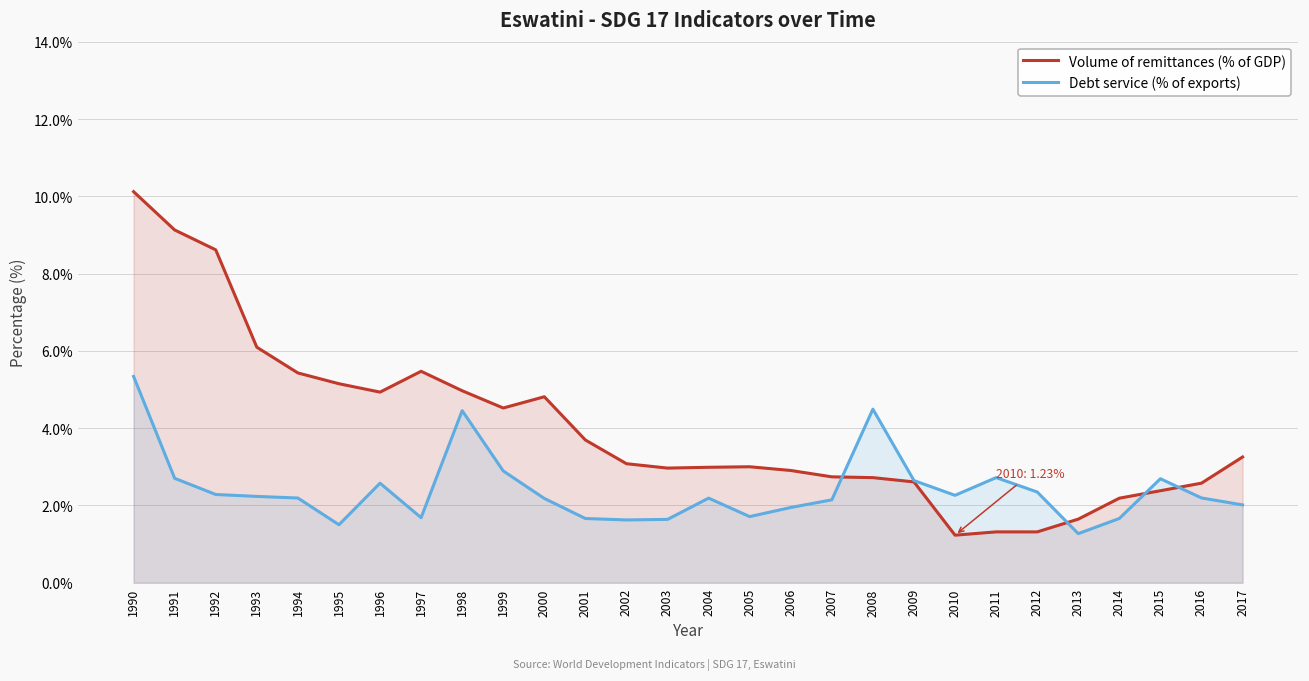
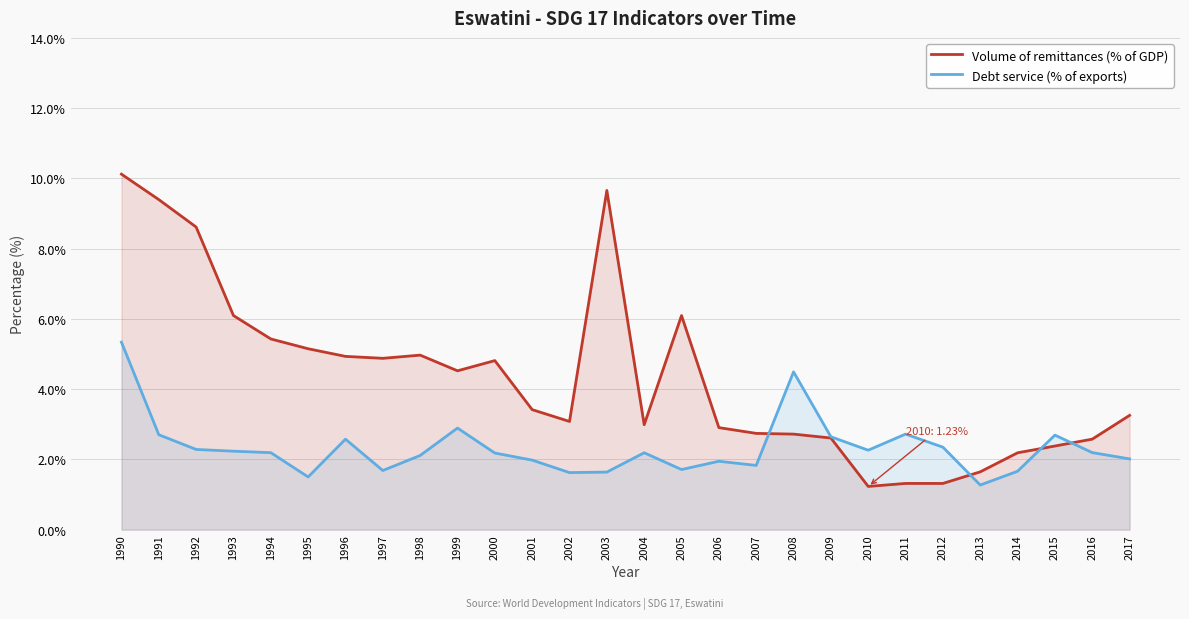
  {
    "Volume of remittances (% of GDP)": {
      "1990": "10.1%",
-     "1991": "9.1%",
+     "1991": "9.4%",
      "1992": "8.6%",
      "1993": "6.1%",
      "1994": "5.4%",
      "1995": "5.2%",
      "1996": "4.9%",
-     "1997": "5.5%",
+     "1997": "4.9%",
      "1998": "5.0%",
      "1999": "4.5%",
      "2000": "4.8%",
-     "2001": "3.7%",
+     "2001": "3.4%",
      "2002": "3.1%",
-     "2003": "3.0%",
+     "2003": "9.7%",
      "2004": "3.0%",
-     "2005": "3.0%",
+     "2005": "6.1%",
      "2006": "2.9%",
      "2007": "2.7%",
      "2008": "2.7%",
      "2010": "1.2%",
      "2013": "1.6%",
      "2014": "2.2%",
      "2015": "2.4%",
      "2016": "2.6%",
      "2017": "3.3%"
    },
    "Debt service (% of exports)": {
      "1990": "5.3%",
      "1991": "2.7%",
      "1992": "2.3%",
      "1993": "2.2%",
      "1994": "2.2%",
      "1995": "1.5%",
      "1996": "2.6%",
      "1997": "1.7%",
-     "1998": "4.5%",
+     "1998": "2.1%",
      "1999": "2.9%",
      "2000": "2.2%",
-     "2001": "1.7%",
+     "2001": "2.0%",
      "2002": "1.6%",
      "2003": "1.6%",
      "2004": "2.2%",
      "2005": "1.7%",
      "2006": "1.9%",
-     "2007": "2.1%",
+     "2007": "1.8%",
      "2008": "4.5%",
      "2010": "2.3%",
      "2013": "1.3%",
      "2014": "1.7%",
      "2015": "2.7%",
      "2016": "2.2%",
      "2017": "2.0%"
    }
  }
